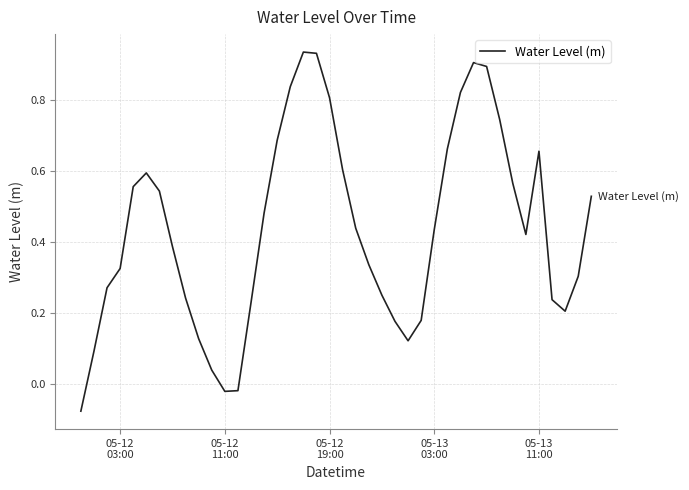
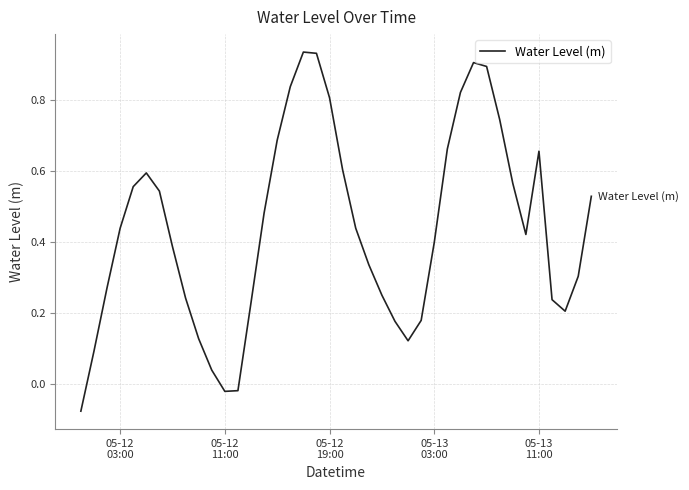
  {
-   "05-12 03:00": 0.33,
+   "05-12 03:00": 0.44,
    "05-12 11:00": -0.02,
    "05-12 19:00": 0.81,
-   "05-13 03:00": 0.43,
+   "05-13 03:00": 0.40,
    "05-13 11:00": 0.66
  }
